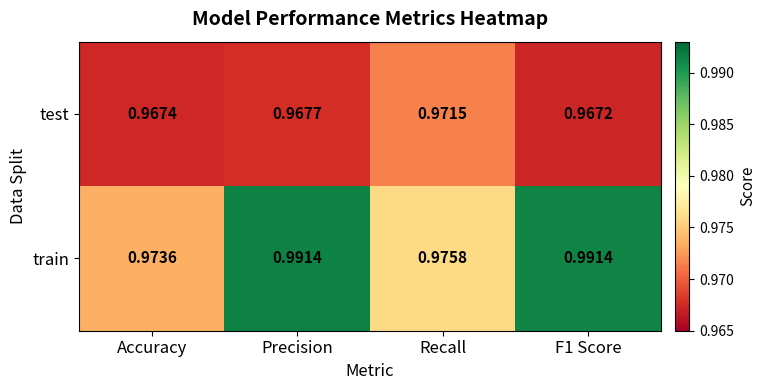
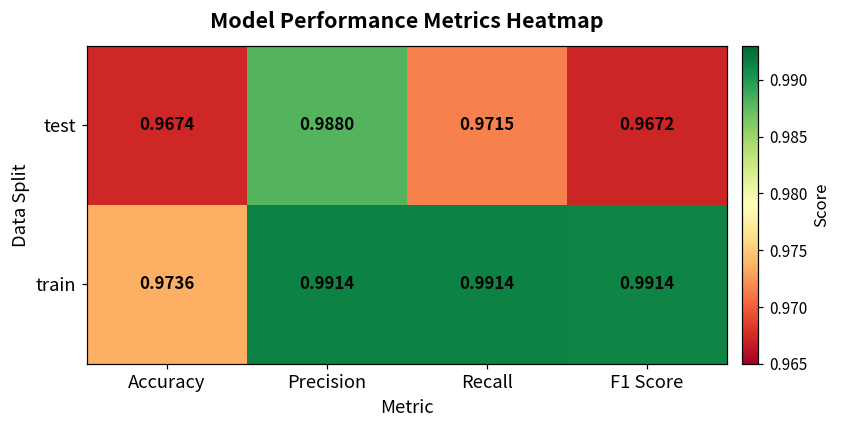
  {
    "test": {
      "Accuracy": 0.9674,
-     "Precision": 0.9677,
+     "Precision": 0.9880,
      "Recall": 0.9715,
      "F1 Score": 0.9672
    },
    "train": {
      "Accuracy": 0.9736,
      "Precision": 0.9914,
-     "Recall": 0.9758,
+     "Recall": 0.9914,
      "F1 Score": 0.9914
    }
  }
